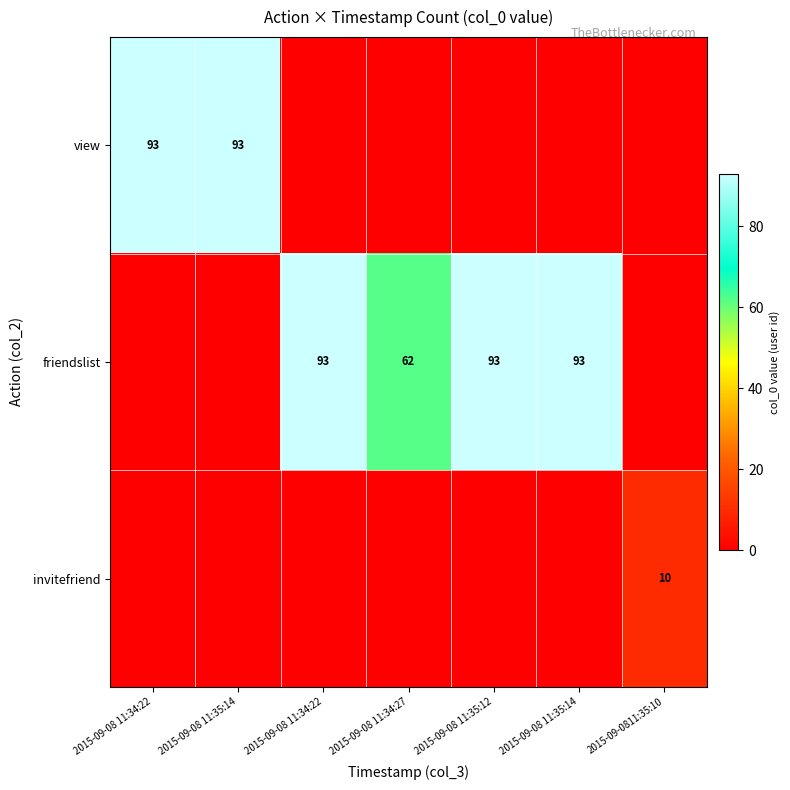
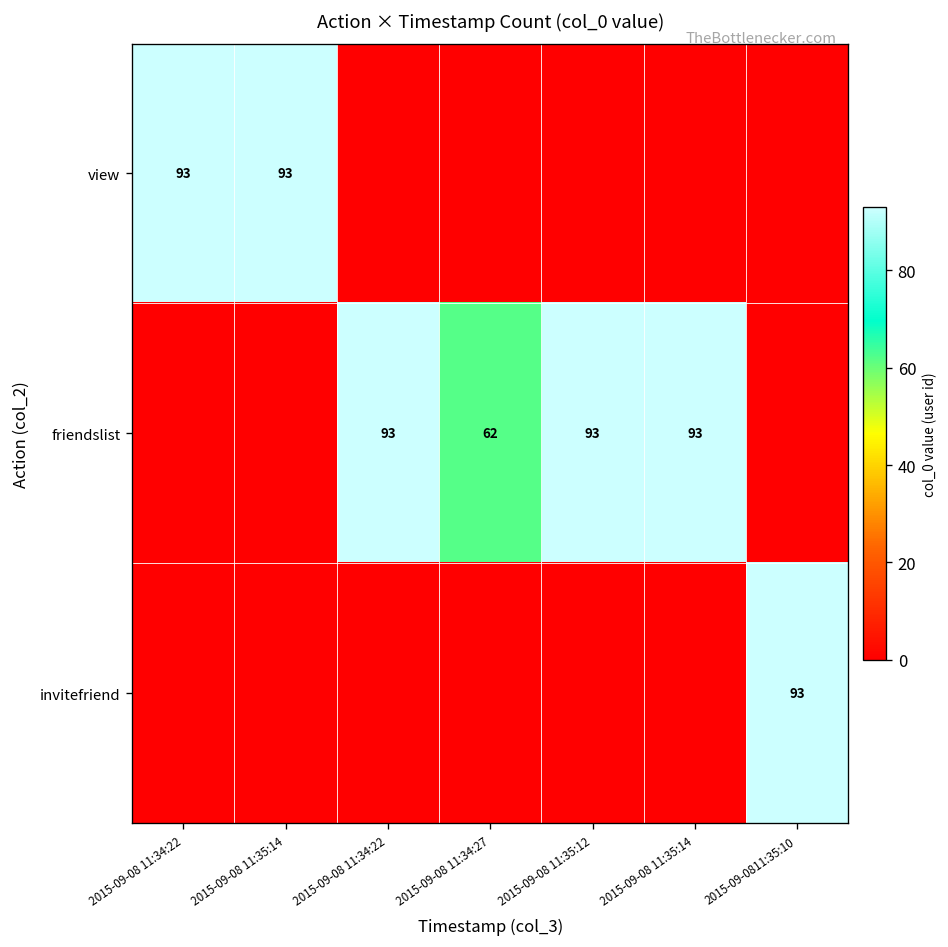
  {
    "friendslist": {
      "2015-09-08 11:34:27": 62,
      "2015-09-08 11:35:12": 93
    },
    "invitefriend": {
-     "2015-09-0811:35:10": 10
+     "2015-09-0811:35:10": 93
    }
  }
